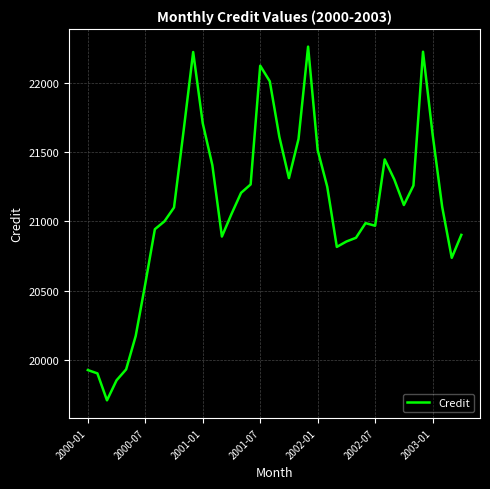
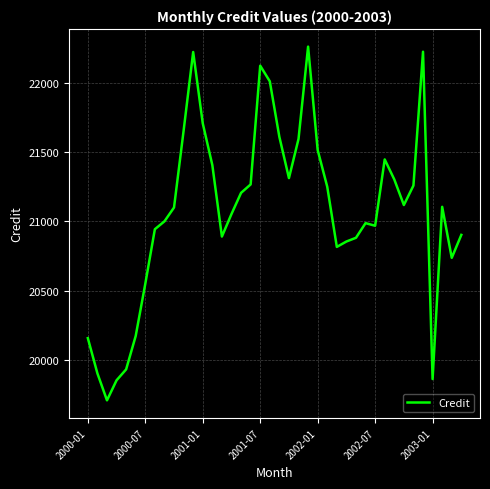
  {
-   "2000-01": 19930,
+   "2000-01": 20160,
    "2000-07": 20550,
    "2001-01": 21710,
    "2001-07": 22130,
    "2002-01": 21520,
    "2002-07": 20970,
-   "2003-01": 21630
+   "2003-01": 19860
  }
